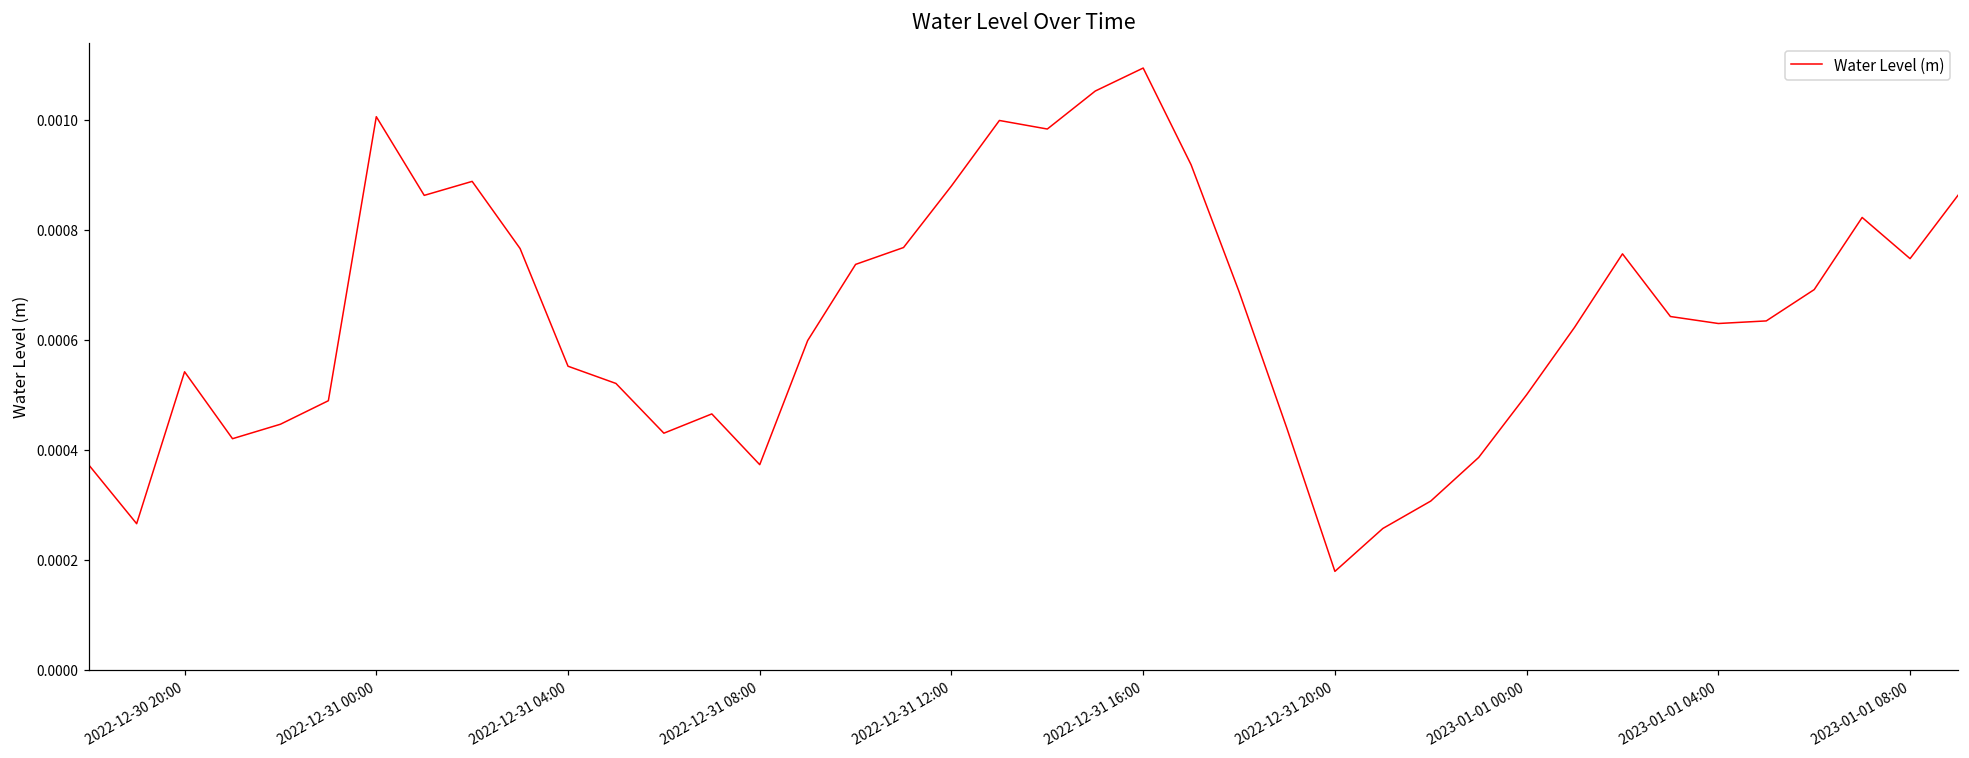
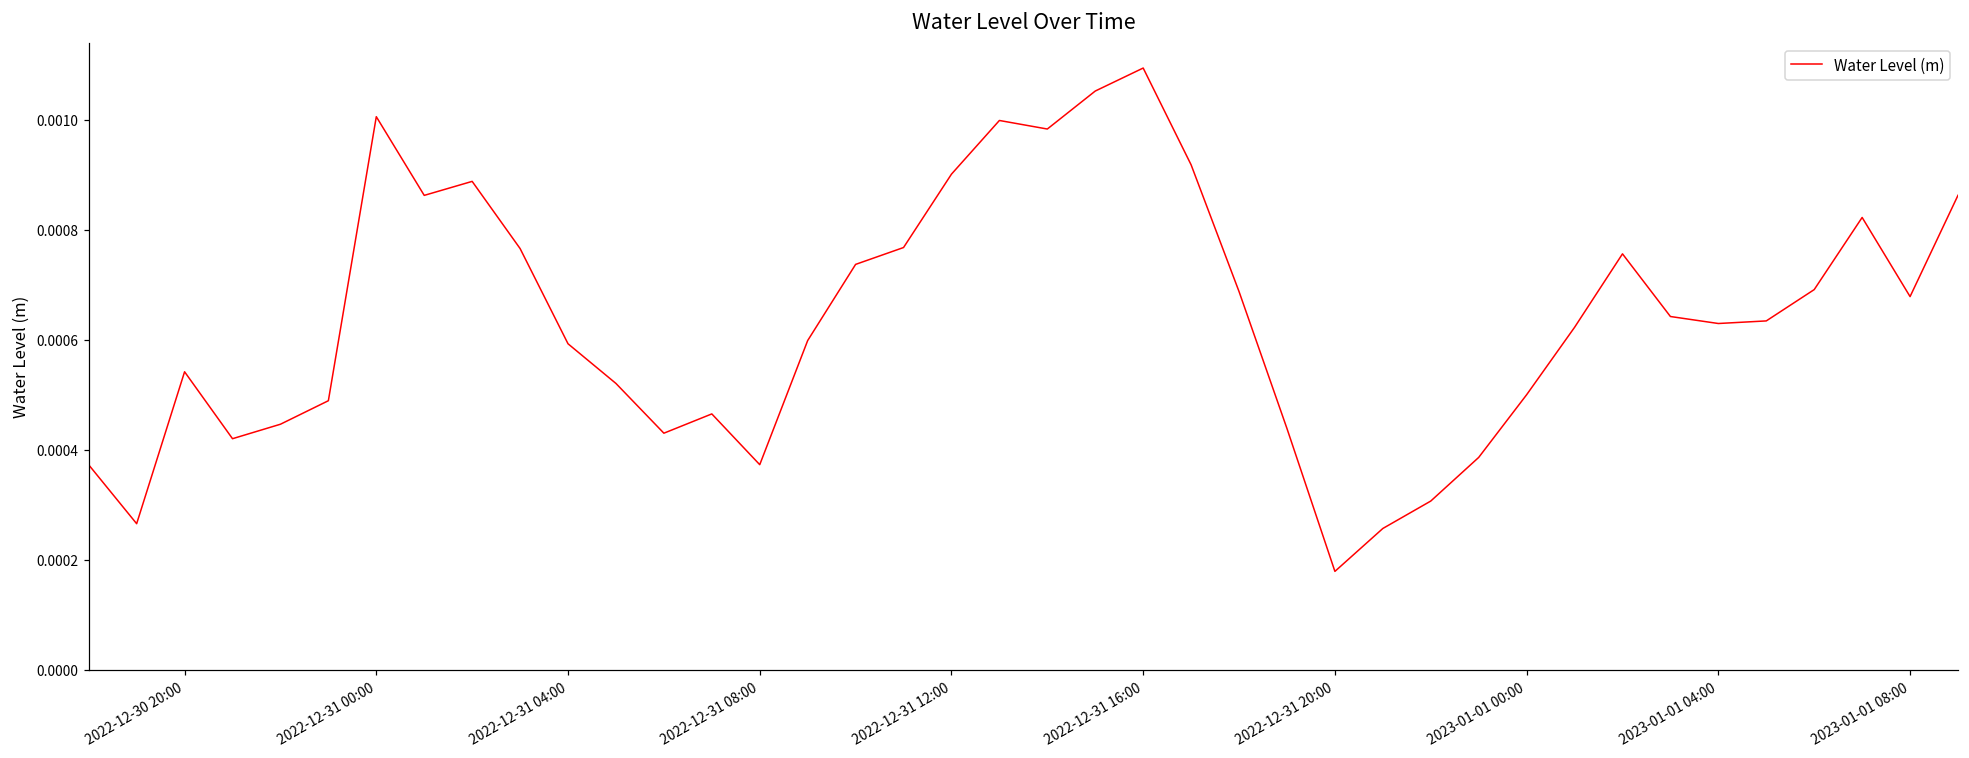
  {
    "2022-12-30 20:00": 0.00054,
    "2022-12-31 00:00": 0.00101,
-   "2022-12-31 04:00": 0.00055,
+   "2022-12-31 04:00": 0.00059,
    "2022-12-31 08:00": 0.00037,
-   "2022-12-31 12:00": 0.00088,
+   "2022-12-31 12:00": 0.00090,
    "2022-12-31 16:00": 0.00109,
    "2022-12-31 20:00": 0.00018,
    "2023-01-01 00:00": 0.00050,
    "2023-01-01 04:00": 0.00063,
-   "2023-01-01 08:00": 0.00075
+   "2023-01-01 08:00": 0.00068
  }
